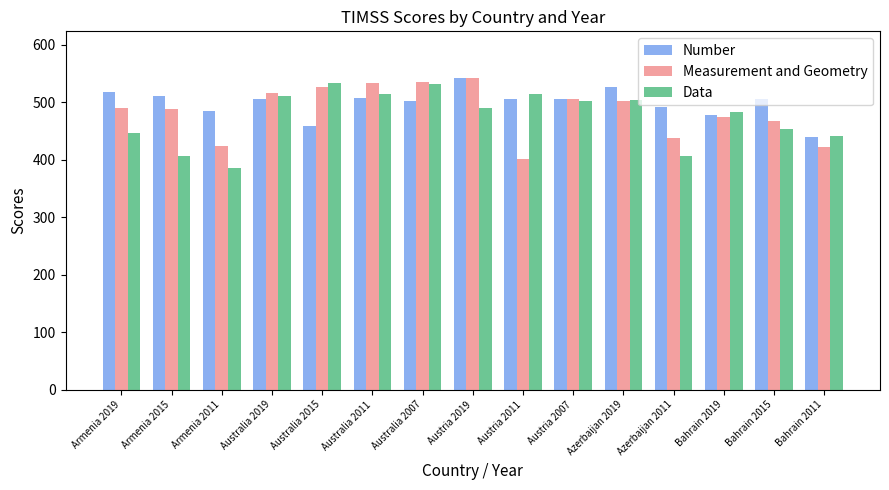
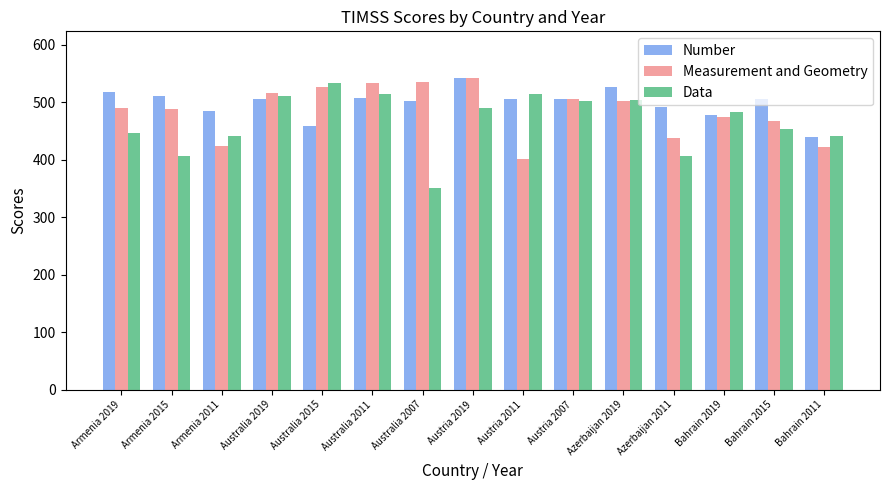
  {
    "Number": {
      "Armenia 2019": 520,
      "Armenia 2015": 510,
      "Armenia 2011": 480,
      "Australia 2019": 510,
      "Australia 2015": 460,
      "Australia 2011": 510,
      "Australia 2007": 500,
      "Austria 2019": 540,
      "Austria 2011": 510,
      "Austria 2007": 510,
      "Azerbaijan 2019": 530,
      "Azerbaijan 2011": 490,
      "Bahrain 2019": 480,
      "Bahrain 2011": 440
    },
    "Measurement and Geometry": {
      "Armenia 2019": 490,
      "Armenia 2015": 490,
      "Armenia 2011": 420,
      "Australia 2019": 520,
      "Australia 2015": 530,
      "Australia 2011": 530,
      "Australia 2007": 540,
      "Austria 2019": 540,
      "Austria 2011": 400,
      "Austria 2007": 510,
      "Azerbaijan 2019": 500,
      "Azerbaijan 2011": 440,
      "Bahrain 2019": 470,
      "Bahrain 2015": 470,
      "Bahrain 2011": 420
    },
    "Data": {
      "Armenia 2019": 450,
      "Armenia 2015": 410,
-     "Armenia 2011": 390,
+     "Armenia 2011": 440,
      "Australia 2019": 510,
      "Australia 2015": 530,
      "Australia 2011": 520,
-     "Australia 2007": 530,
+     "Australia 2007": 350,
      "Austria 2019": 490,
      "Austria 2011": 520,
      "Austria 2007": 500,
      "Azerbaijan 2019": 500,
      "Azerbaijan 2011": 410,
      "Bahrain 2019": 480,
      "Bahrain 2015": 450,
      "Bahrain 2011": 440
    }
  }
